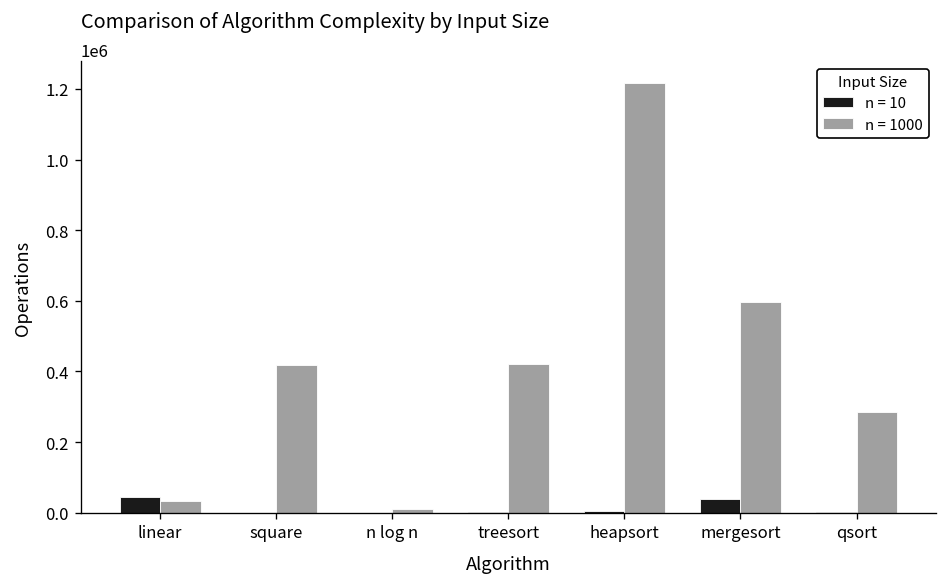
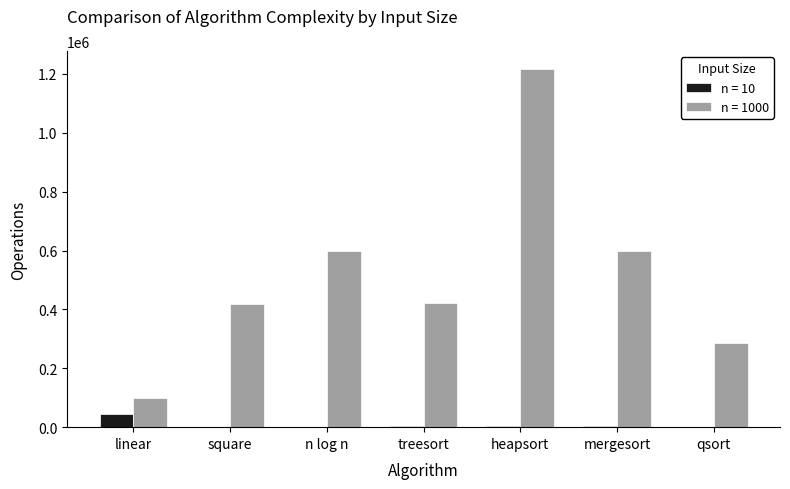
  {
    "n = 10": {
      "linear": 40000,
-     "mergesort": 40000
+     "mergesort": 0
    },
    "n = 1000": {
-     "linear": 30000,
+     "linear": 100000,
      "square": 420000,
-     "n log n": 10000,
+     "n log n": 600000,
      "treesort": 420000,
      "heapsort": 1220000,
      "mergesort": 600000,
      "qsort": 280000
    }
  }
